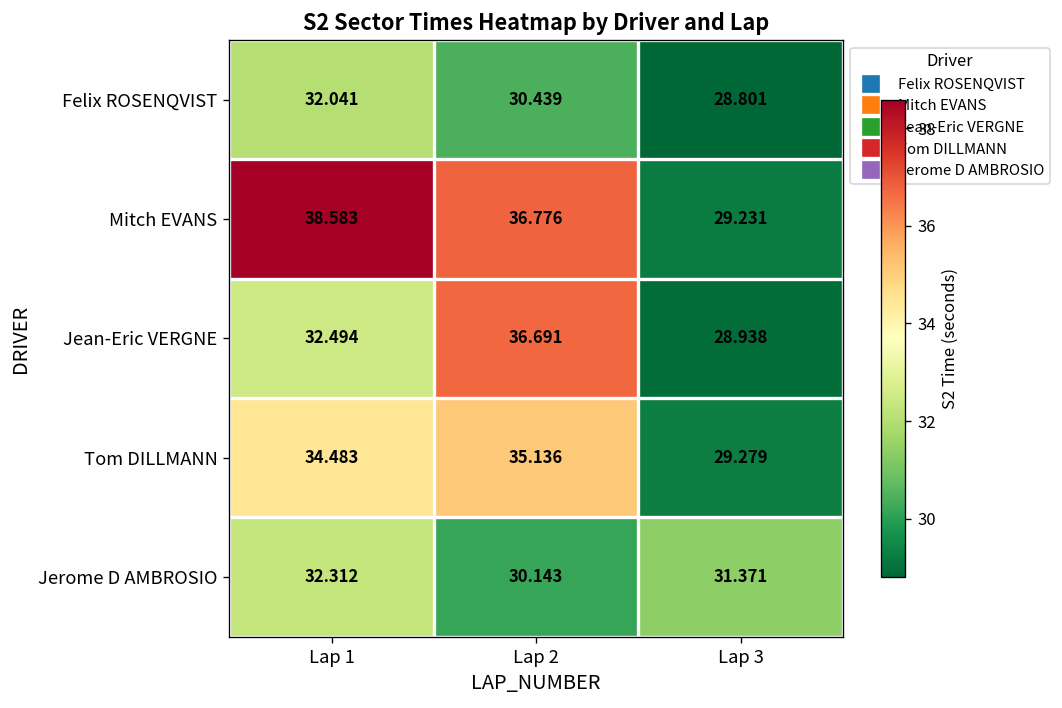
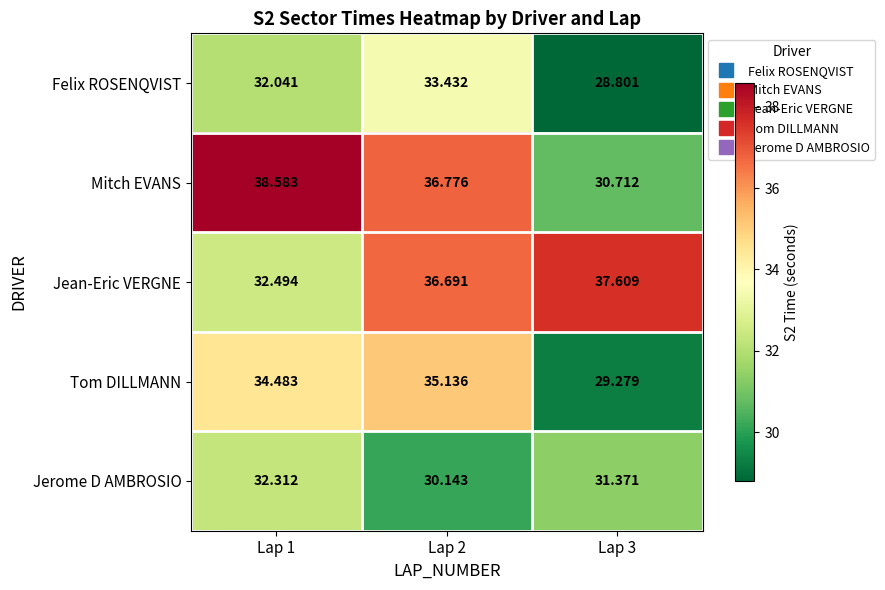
  {
    "Felix ROSENQVIST": {
      "Lap 1": 32.041,
-     "Lap 2": 30.439,
+     "Lap 2": 33.432,
      "Lap 3": 28.801
    },
    "Mitch EVANS": {
      "Lap 1": 38.583,
      "Lap 2": 36.776,
-     "Lap 3": 29.231
+     "Lap 3": 30.712
    },
    "Jean-Eric VERGNE": {
      "Lap 1": 32.494,
      "Lap 2": 36.691,
-     "Lap 3": 28.938
+     "Lap 3": 37.609
    },
    "Tom DILLMANN": {
      "Lap 1": 34.483,
      "Lap 2": 35.136,
      "Lap 3": 29.279
    },
    "Jerome D AMBROSIO": {
      "Lap 1": 32.312,
      "Lap 2": 30.143,
      "Lap 3": 31.371
    }
  }
